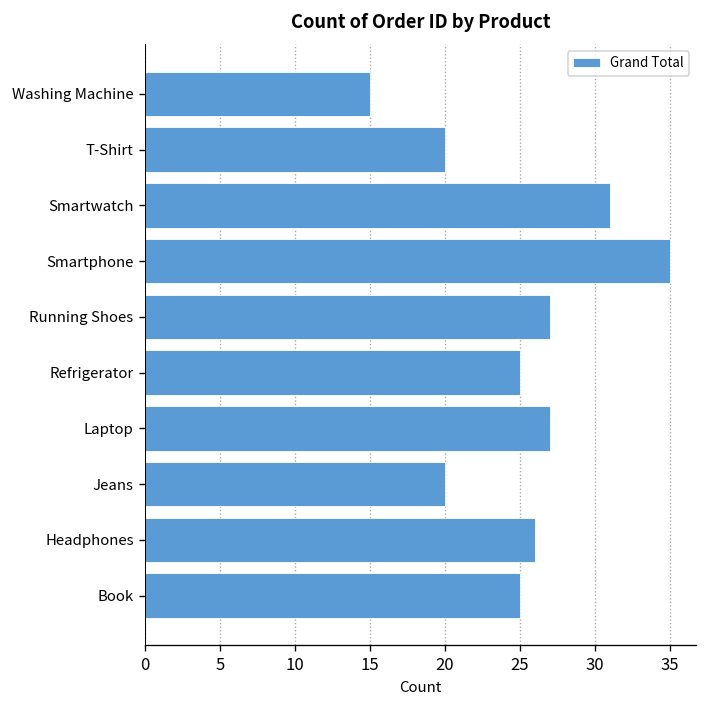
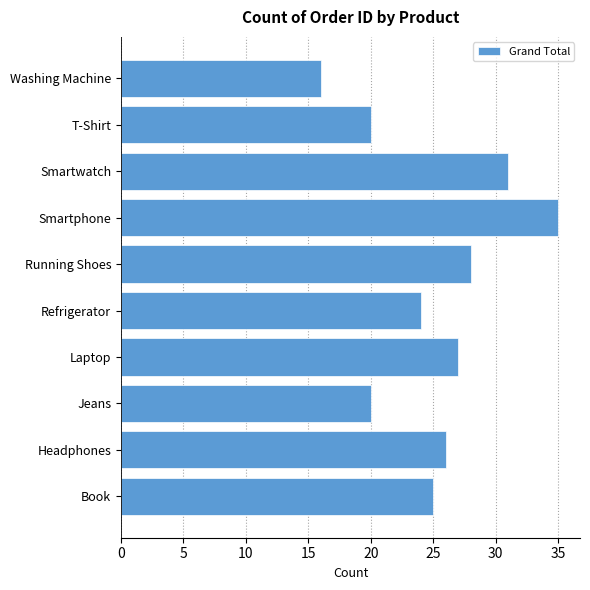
  {
-   "Washing Machine": 15,
+   "Washing Machine": 16,
    "T-Shirt": 20,
    "Smartwatch": 31,
    "Smartphone": 35,
-   "Running Shoes": 27,
-   "Refrigerator": 25,
+   "Running Shoes": 28,
+   "Refrigerator": 24,
    "Laptop": 27,
    "Jeans": 20,
    "Headphones": 26,
    "Book": 25
  }
